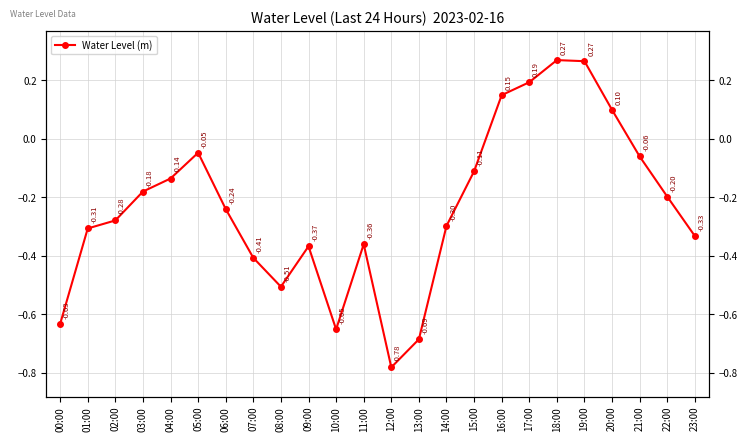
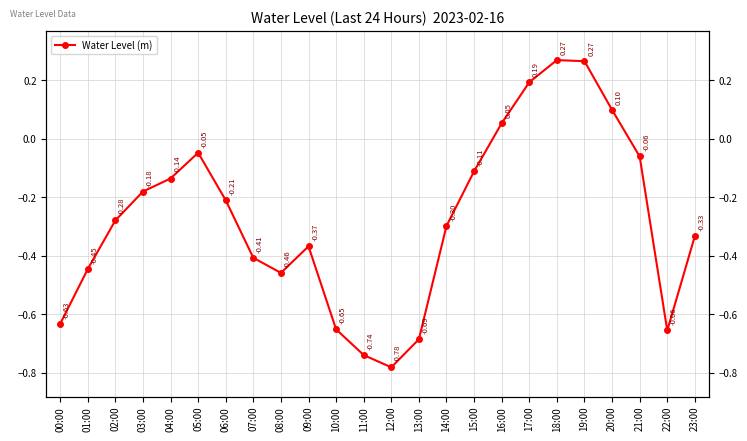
  {
    "00:00": -0.63,
-   "01:00": -0.31,
+   "01:00": -0.45,
    "02:00": -0.28,
    "03:00": -0.18,
    "04:00": -0.14,
    "05:00": -0.05,
-   "06:00": -0.24,
+   "06:00": -0.21,
    "07:00": -0.41,
-   "08:00": -0.51,
+   "08:00": -0.46,
    "09:00": -0.37,
    "10:00": -0.65,
-   "11:00": -0.36,
+   "11:00": -0.74,
    "12:00": -0.78,
    "13:00": -0.69,
    "14:00": -0.30,
    "15:00": -0.11,
-   "16:00": 0.15,
+   "16:00": 0.05,
    "17:00": 0.19,
    "18:00": 0.27,
    "19:00": 0.27,
    "20:00": 0.10,
    "21:00": -0.06,
-   "22:00": -0.20,
+   "22:00": -0.66,
    "23:00": -0.33
  }
